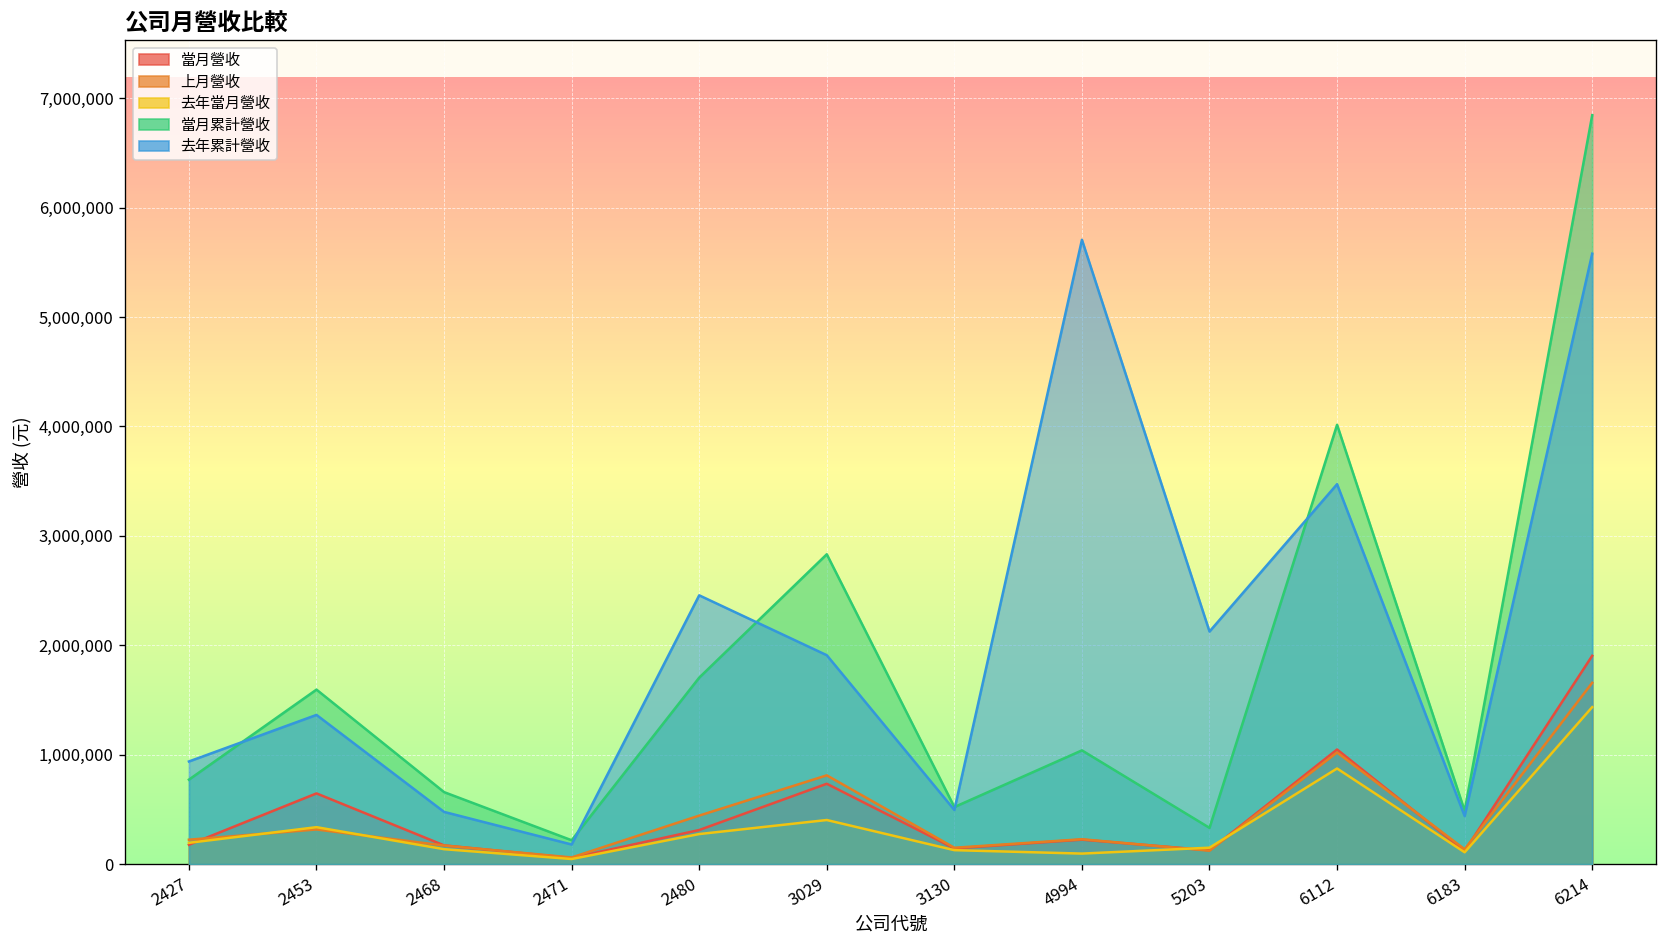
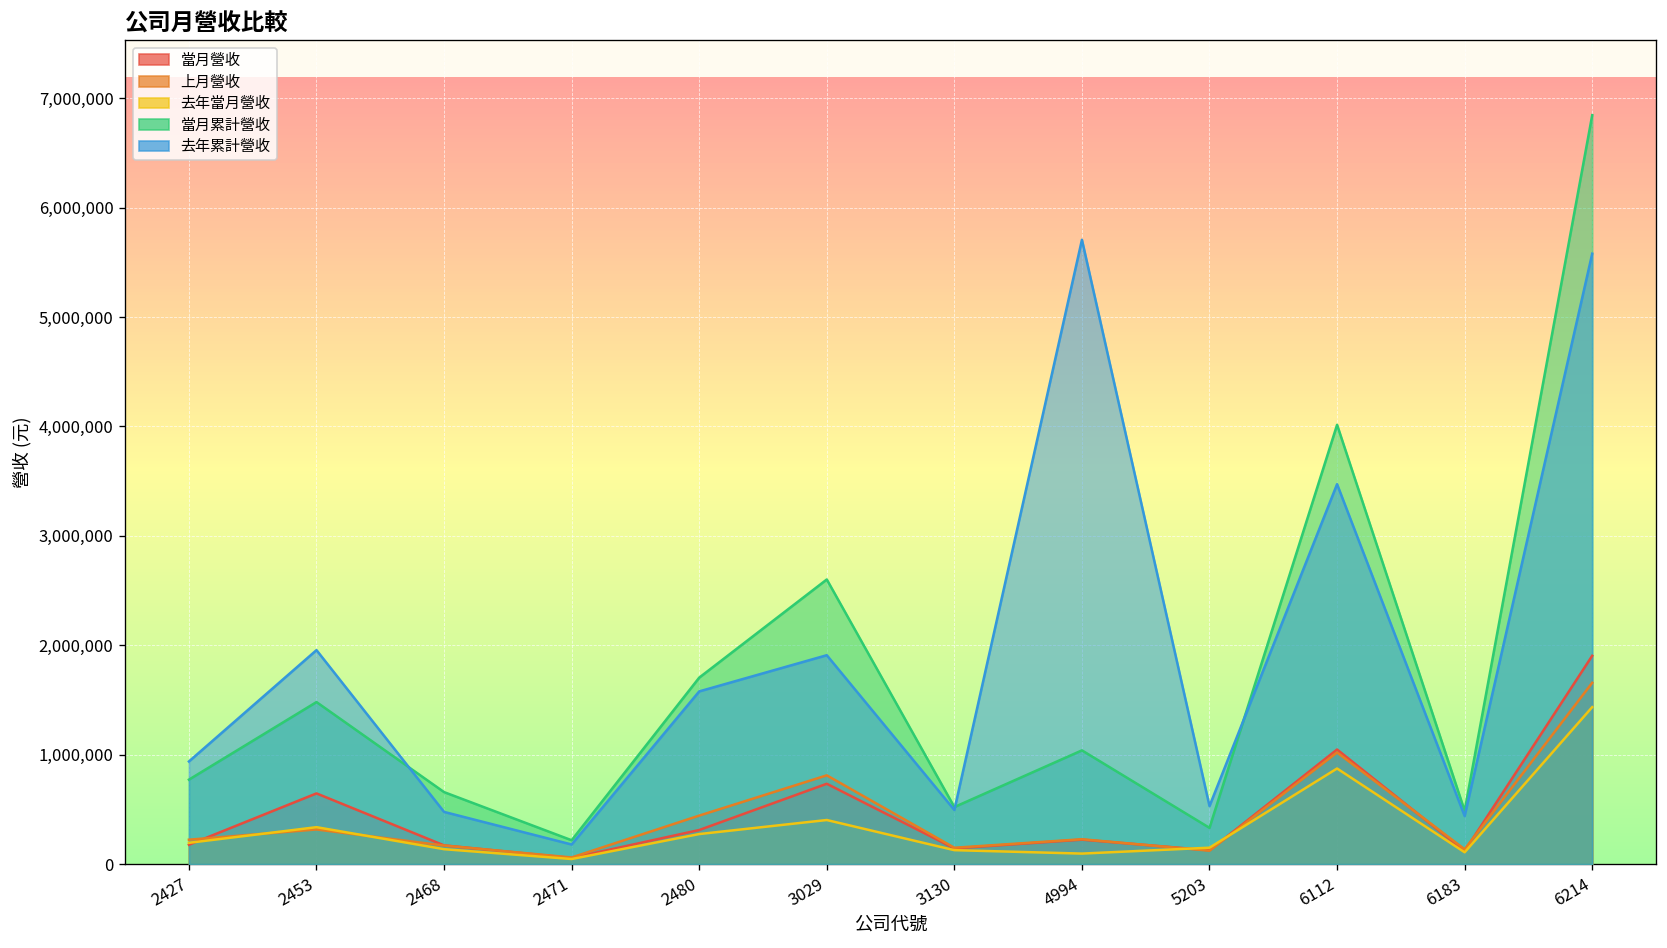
  {
    "當月累計營收": {
      "2427": "800,000",
-     "2453": "1,600,000",
+     "2453": "1,500,000",
      "2468": "700,000",
      "2471": "200,000",
      "2480": "1,700,000",
-     "3029": "2,800,000",
+     "3029": "2,600,000",
      "4994": "1,000,000",
      "5203": "300,000",
      "6112": "4,000,000",
      "6183": "500,000",
      "6214": "6,800,000"
    },
    "去年累計營收": {
      "2427": "900,000",
-     "2453": "1,400,000",
+     "2453": "2,000,000",
      "2468": "500,000",
      "2471": "200,000",
-     "2480": "2,500,000",
+     "2480": "1,600,000",
      "3029": "1,900,000",
      "4994": "5,700,000",
-     "5203": "2,100,000",
+     "5203": "500,000",
      "6112": "3,500,000",
      "6183": "400,000",
      "6214": "5,600,000"
    }
  }
